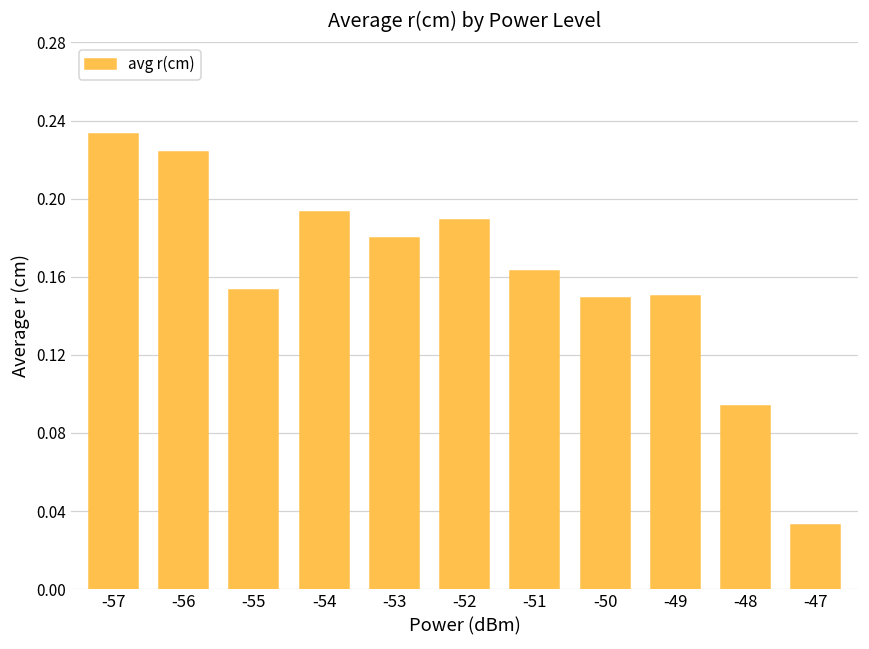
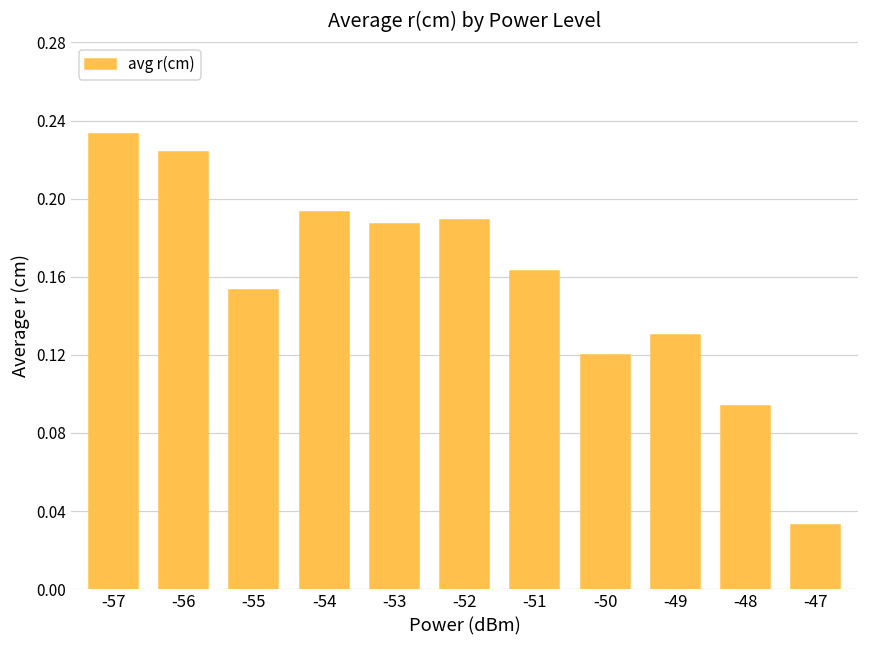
  {
    "-57": 0.233,
    "-56": 0.224,
    "-55": 0.153,
    "-54": 0.193,
-   "-53": 0.180,
+   "-53": 0.187,
    "-52": 0.189,
    "-51": 0.163,
-   "-50": 0.149,
-   "-49": 0.15,
+   "-50": 0.120,
+   "-49": 0.13,
    "-48": 0.094,
    "-47": 0.033
  }
